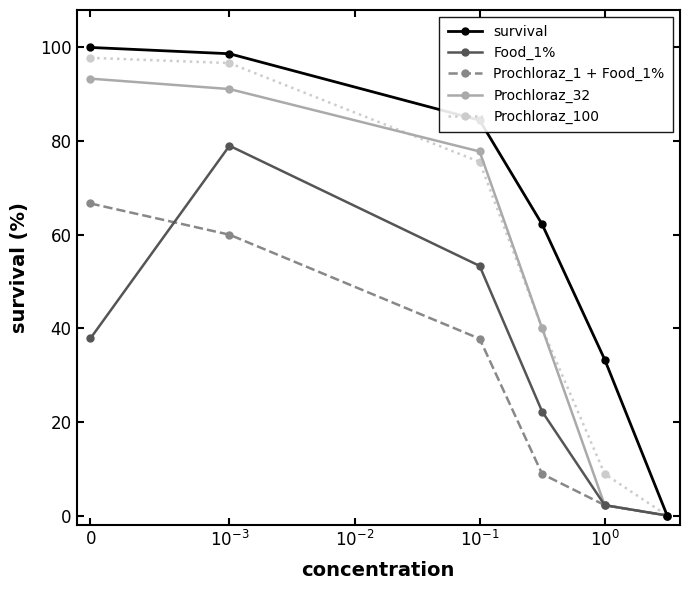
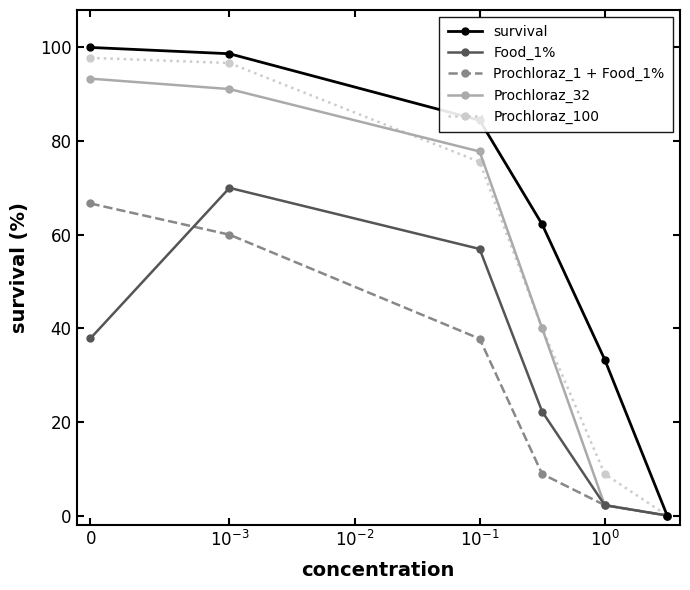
  {
    "survival": {
      "0": 100,
      "10^-3": 99,
      "10^0": 33
    },
    "Food_1%": {
      "0": 38,
-     "10^-3": 79,
-     "10^-1": 53
+     "10^-3": 70,
+     "10^-1": 57
    }
  }
